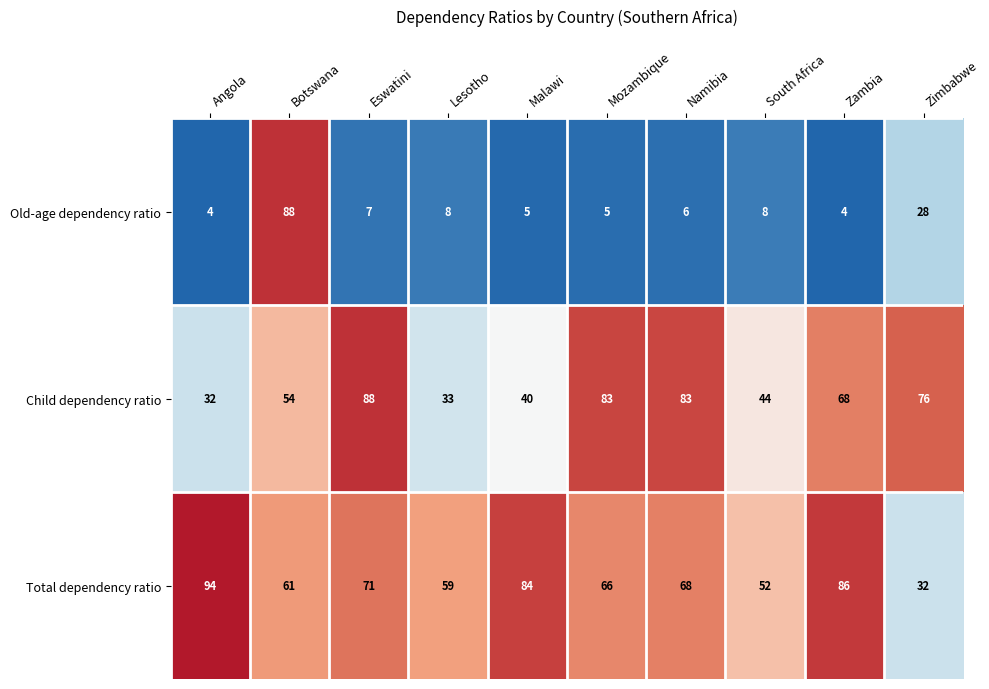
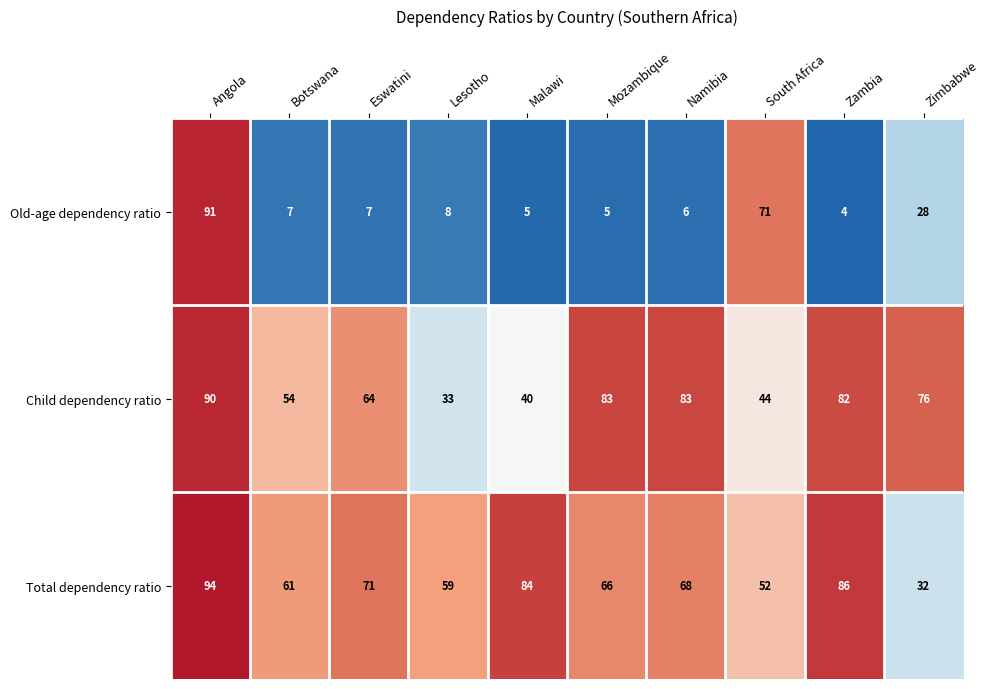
  {
    "Old-age dependency ratio": {
-     "Angola": 4,
-     "Botswana": 88,
+     "Angola": 91,
+     "Botswana": 7,
      "Eswatini": 7,
      "Lesotho": 8,
      "Malawi": 5,
      "Mozambique": 5,
      "Namibia": 6,
-     "South Africa": 8,
+     "South Africa": 71,
      "Zambia": 4,
      "Zimbabwe": 28
    },
    "Child dependency ratio": {
-     "Angola": 32,
+     "Angola": 90,
      "Botswana": 54,
-     "Eswatini": 88,
+     "Eswatini": 64,
      "Lesotho": 33,
      "Malawi": 40,
      "Mozambique": 83,
      "Namibia": 83,
      "South Africa": 44,
-     "Zambia": 68,
+     "Zambia": 82,
      "Zimbabwe": 76
    },
    "Total dependency ratio": {
      "Angola": 94,
      "Botswana": 61,
      "Eswatini": 71,
      "Lesotho": 59,
      "Malawi": 84,
      "Mozambique": 66,
      "Namibia": 68,
      "South Africa": 52,
      "Zambia": 86,
      "Zimbabwe": 32
    }
  }
